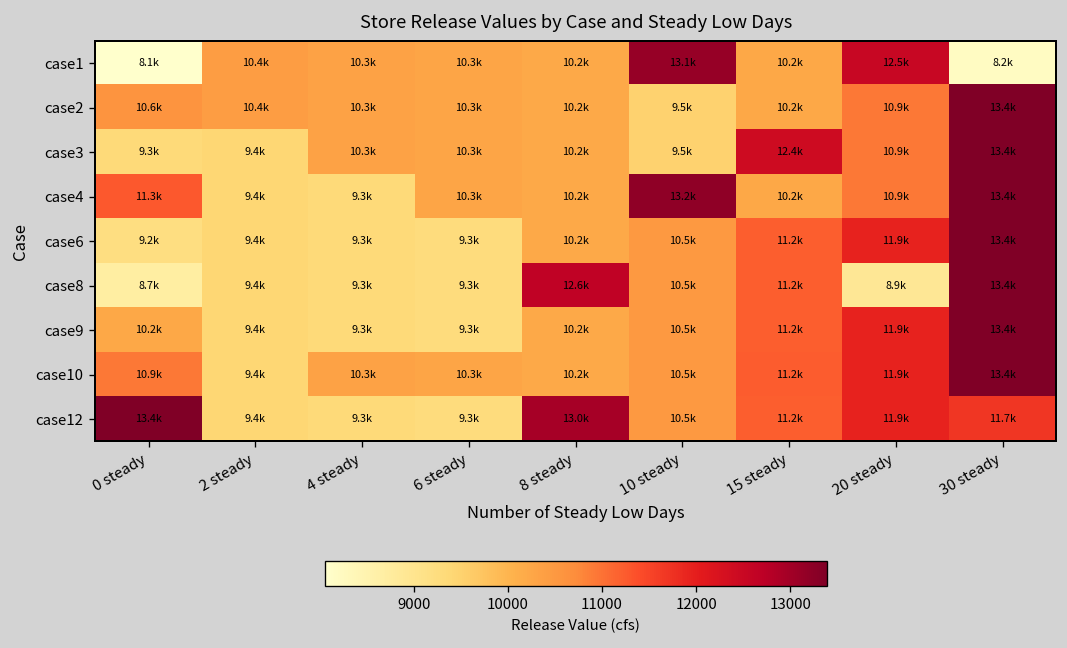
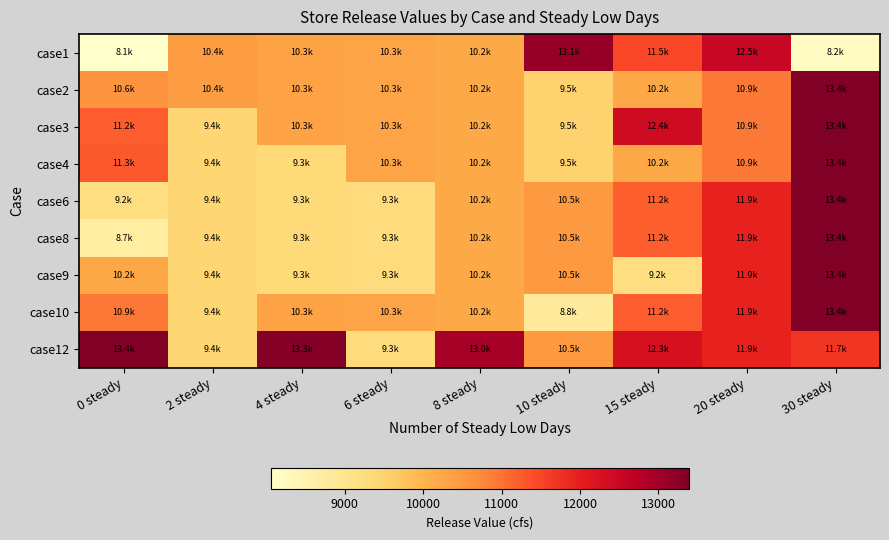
  {
    "case1": {
      "0 steady": "8.1k",
      "2 steady": "10.4k",
      "4 steady": "10.3k",
      "6 steady": "10.3k",
      "8 steady": "10.2k",
      "10 steady": "13.1k",
-     "15 steady": "10.2k",
+     "15 steady": "11.5k",
      "20 steady": "12.5k",
      "30 steady": "8.2k"
    },
    "case2": {
      "0 steady": "10.6k",
      "2 steady": "10.4k",
      "4 steady": "10.3k",
      "6 steady": "10.3k",
      "8 steady": "10.2k",
      "10 steady": "9.5k",
      "15 steady": "10.2k",
      "20 steady": "10.9k",
      "30 steady": "13.4k"
    },
    "case3": {
-     "0 steady": "9.3k",
+     "0 steady": "11.2k",
      "2 steady": "9.4k",
      "4 steady": "10.3k",
      "6 steady": "10.3k",
      "8 steady": "10.2k",
      "10 steady": "9.5k",
      "15 steady": "12.4k",
      "20 steady": "10.9k",
      "30 steady": "13.4k"
    },
    "case4": {
      "0 steady": "11.3k",
      "2 steady": "9.4k",
      "4 steady": "9.3k",
      "6 steady": "10.3k",
      "8 steady": "10.2k",
-     "10 steady": "13.2k",
+     "10 steady": "9.5k",
      "15 steady": "10.2k",
      "20 steady": "10.9k",
      "30 steady": "13.4k"
    },
    "case6": {
      "0 steady": "9.2k",
      "2 steady": "9.4k",
      "4 steady": "9.3k",
      "6 steady": "9.3k",
      "8 steady": "10.2k",
      "10 steady": "10.5k",
      "15 steady": "11.2k",
      "20 steady": "11.9k",
      "30 steady": "13.4k"
    },
    "case8": {
      "0 steady": "8.7k",
      "2 steady": "9.4k",
      "4 steady": "9.3k",
      "6 steady": "9.3k",
-     "8 steady": "12.6k",
+     "8 steady": "10.2k",
      "10 steady": "10.5k",
      "15 steady": "11.2k",
-     "20 steady": "8.9k",
+     "20 steady": "11.9k",
      "30 steady": "13.4k"
    },
    "case9": {
      "0 steady": "10.2k",
      "2 steady": "9.4k",
      "4 steady": "9.3k",
      "6 steady": "9.3k",
      "8 steady": "10.2k",
      "10 steady": "10.5k",
-     "15 steady": "11.2k",
+     "15 steady": "9.2k",
      "20 steady": "11.9k",
      "30 steady": "13.4k"
    },
    "case10": {
      "0 steady": "10.9k",
      "2 steady": "9.4k",
      "4 steady": "10.3k",
      "6 steady": "10.3k",
      "8 steady": "10.2k",
-     "10 steady": "10.5k",
+     "10 steady": "8.8k",
      "15 steady": "11.2k",
      "20 steady": "11.9k",
      "30 steady": "13.4k"
    },
    "case12": {
      "0 steady": "13.4k",
      "2 steady": "9.4k",
-     "4 steady": "9.3k",
+     "4 steady": "13.3k",
      "6 steady": "9.3k",
      "8 steady": "13.0k",
      "10 steady": "10.5k",
-     "15 steady": "11.2k",
+     "15 steady": "12.3k",
      "20 steady": "11.9k",
      "30 steady": "11.7k"
    }
  }
